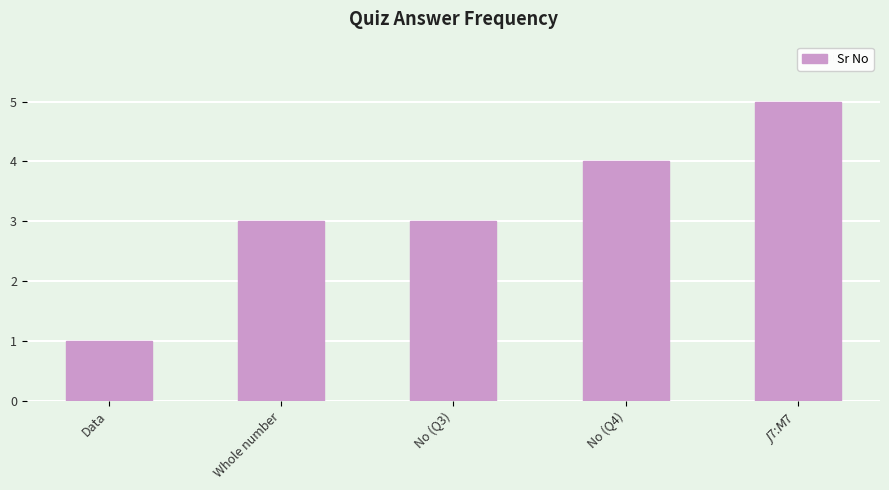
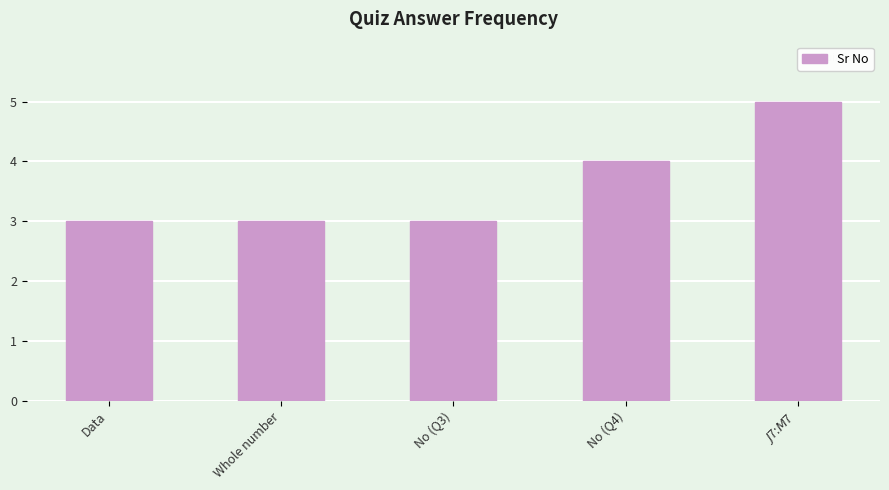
  {
-   "Data": 1,
+   "Data": 3,
    "Whole number": 3,
    "No (Q3)": 3,
    "No (Q4)": 4
  }
